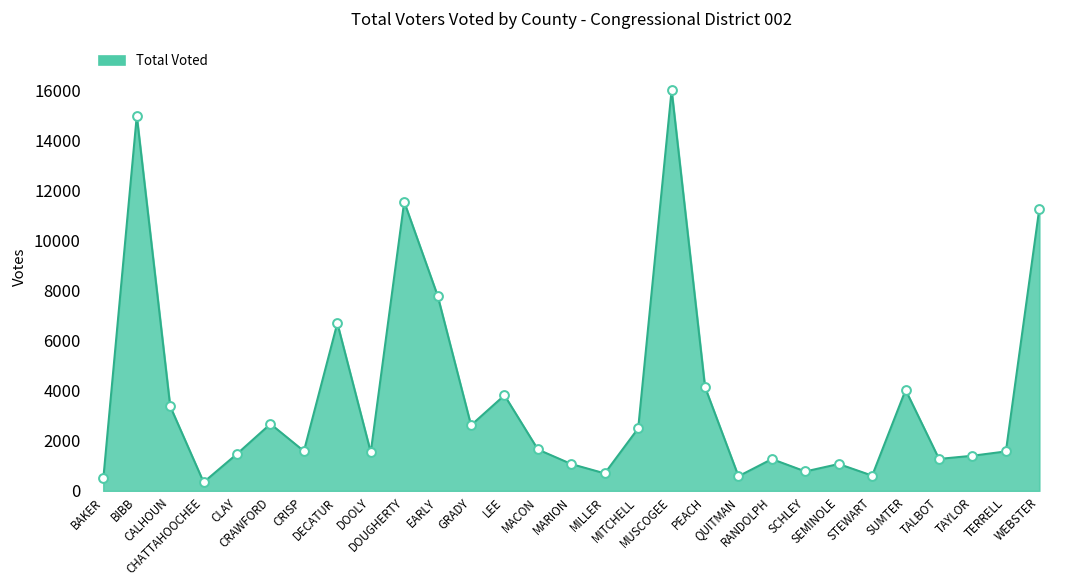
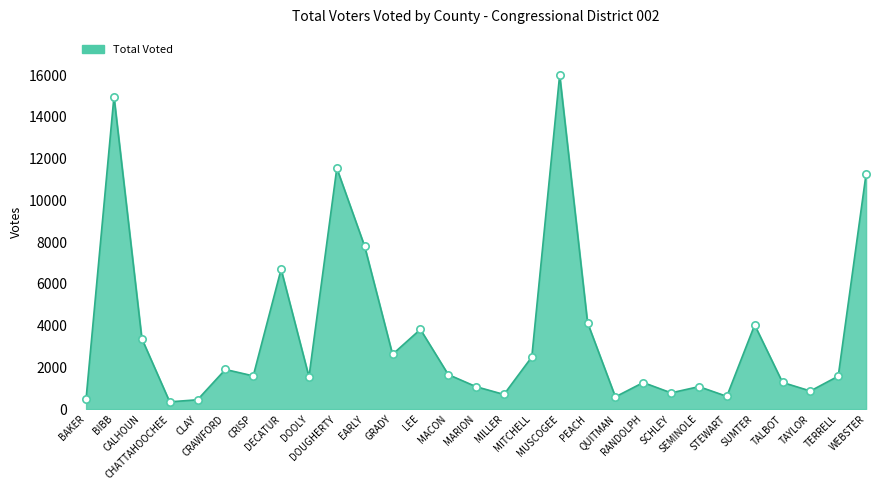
  {
    "BAKER": 500,
    "BIBB": 15000,
    "CALHOUN": 3400,
    "CHATTAHOOCHEE": 300,
-   "CLAY": 1500,
-   "CRAWFORD": 2700,
+   "CLAY": 400,
+   "CRAWFORD": 1900,
    "CRISP": 1600,
    "DECATUR": 6700,
    "DOOLY": 1500,
    "DOUGHERTY": 11500,
    "EARLY": 7800,
    "GRADY": 2600,
    "LEE": 3800,
    "MACON": 1700,
    "MARION": 1100,
    "MILLER": 700,
    "MITCHELL": 2500,
    "MUSCOGEE": 16000,
    "PEACH": 4100,
    "QUITMAN": 600,
    "RANDOLPH": 1300,
    "SCHLEY": 800,
    "SEMINOLE": 1100,
    "STEWART": 600,
    "SUMTER": 4000,
    "TALBOT": 1300,
-   "TAYLOR": 1400,
+   "TAYLOR": 900,
    "TERRELL": 1600,
    "WEBSTER": 11300
  }
